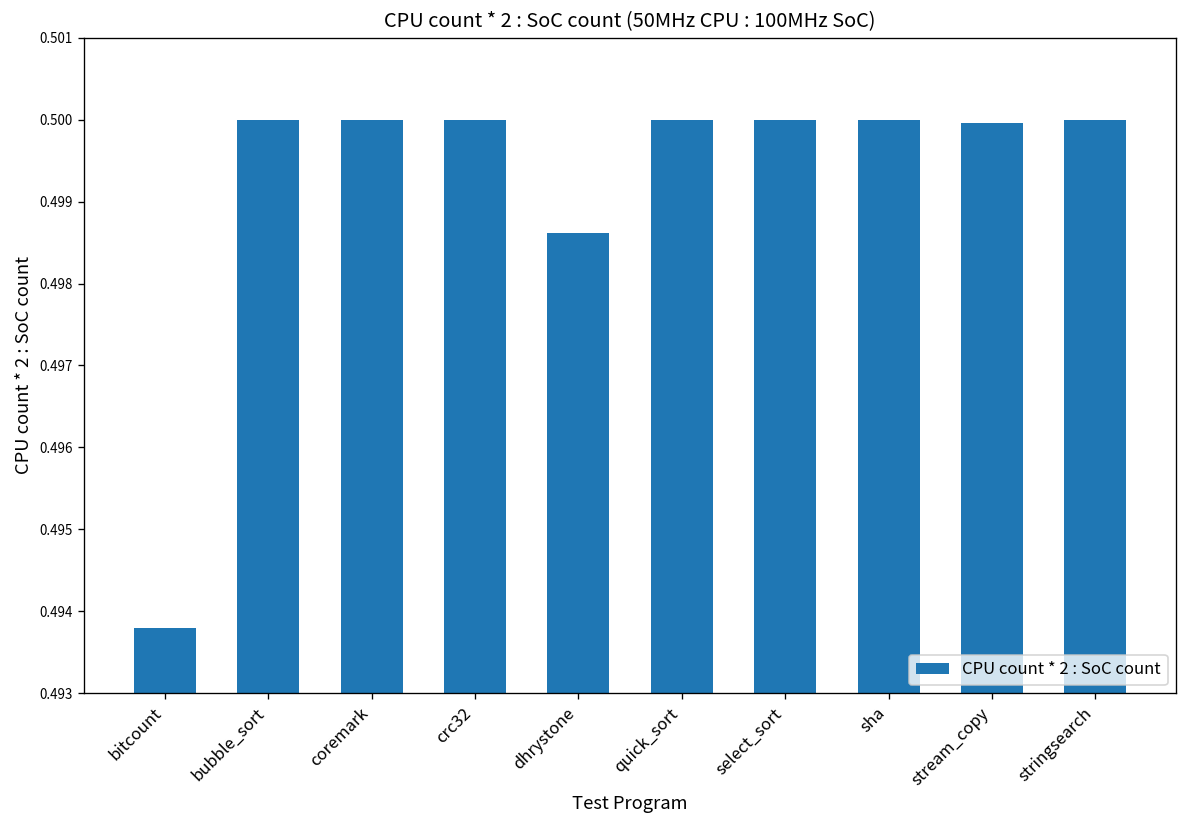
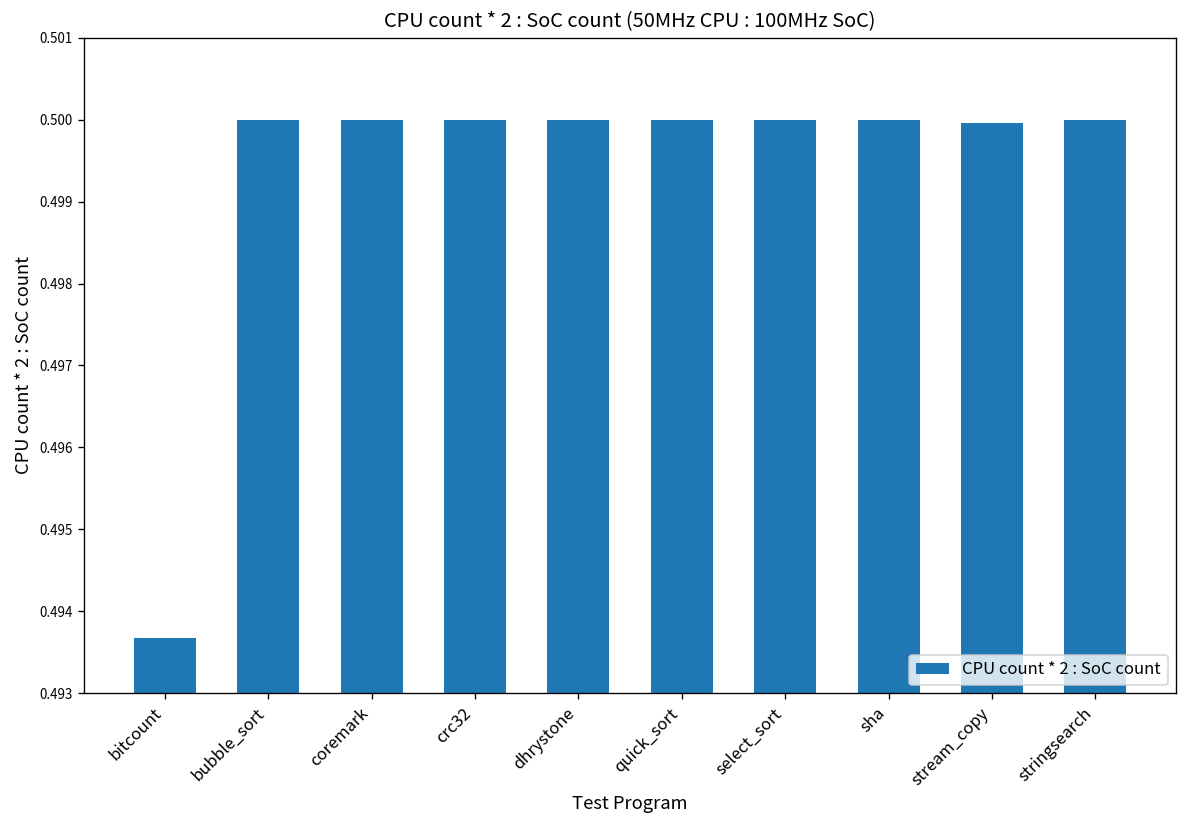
  {
-   "bitcount": 0.4938,
+   "bitcount": 0.4937,
    "bubble_sort": 0.5000,
    "coremark": 0.5000,
    "crc32": 0.5000,
-   "dhrystone": 0.4986,
+   "dhrystone": 0.5000,
    "quick_sort": 0.5000,
    "select_sort": 0.5000,
    "sha": 0.5000,
    "stream_copy": 0.5000,
    "stringsearch": 0.5000
  }
